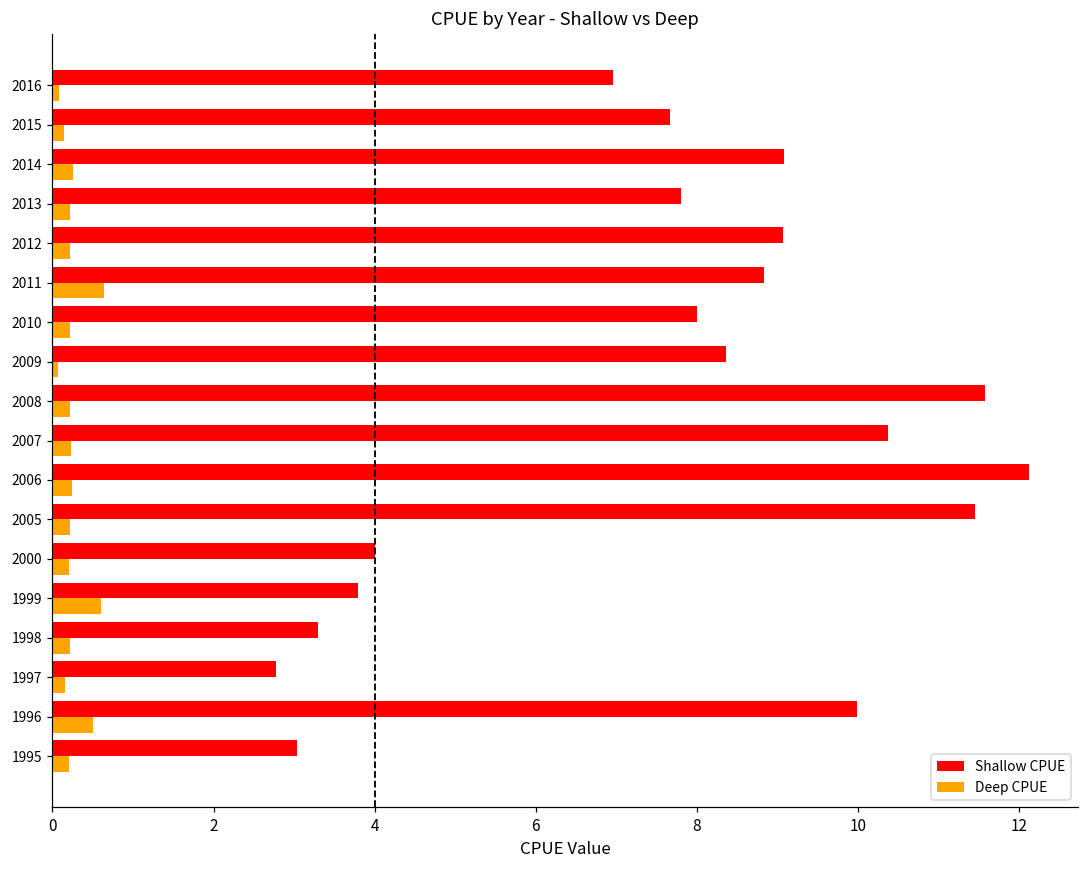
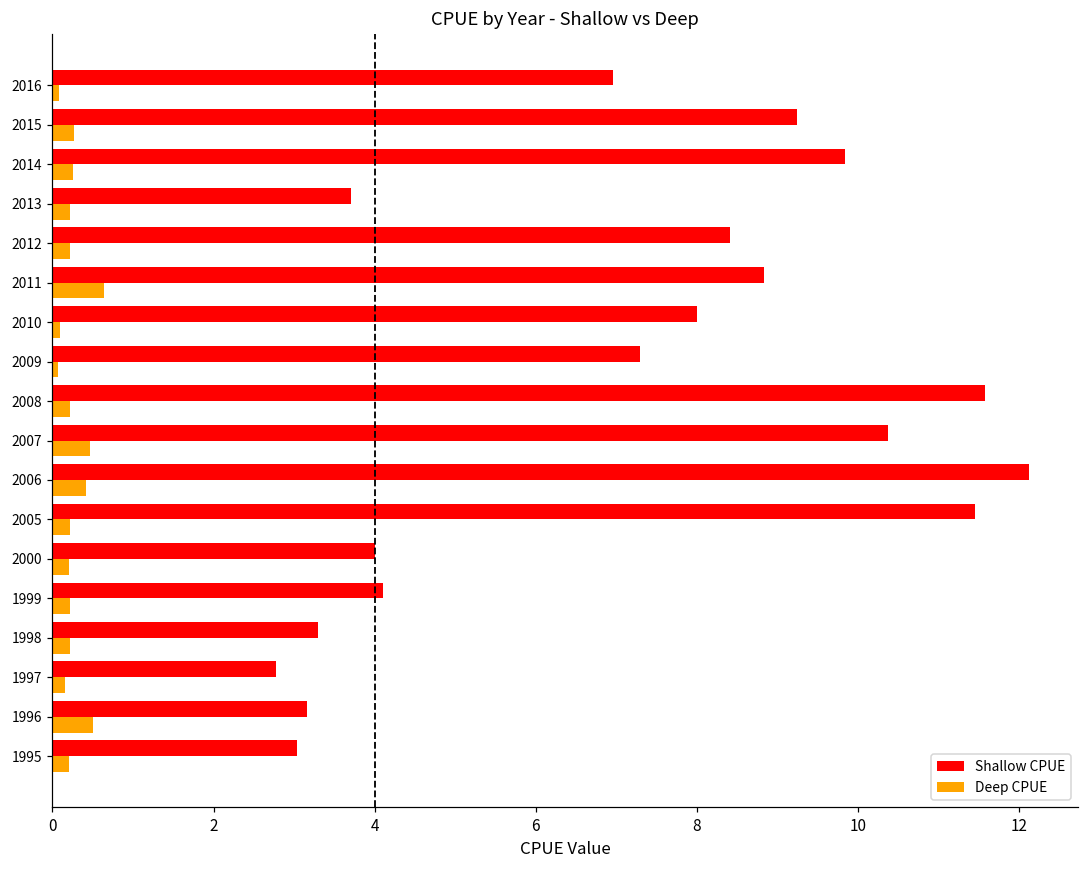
  {
    "Shallow CPUE": {
      "2016": 7.0,
-     "2015": 7.7,
-     "2014": 9.1,
-     "2013": 7.8,
-     "2012": 9.1,
+     "2015": 9.3,
+     "2014": 9.8,
+     "2013": 3.7,
+     "2012": 8.4,
      "2011": 8.8,
      "2010": 8.0,
-     "2009": 8.4,
+     "2009": 7.3,
      "2008": 11.6,
      "2007": 10.4,
      "2006": 12.1,
      "2005": 11.5,
      "2000": 4.0,
-     "1999": 3.8,
+     "1999": 4.1,
      "1998": 3.3,
      "1997": 2.8,
-     "1996": 10.0,
+     "1996": 3.2,
      "1995": 3.0
    },
    "Deep CPUE": {
      "2016": 0.1,
-     "2015": 0.1,
+     "2015": 0.3,
      "2014": 0.3,
      "2013": 0.2,
      "2012": 0.2,
      "2011": 0.6,
-     "2010": 0.2,
+     "2010": 0.1,
      "2009": 0.1,
      "2008": 0.2,
-     "2007": 0.2,
-     "2006": 0.2,
+     "2007": 0.5,
+     "2006": 0.4,
      "2005": 0.2,
      "2000": 0.2,
-     "1999": 0.6,
+     "1999": 0.2,
      "1998": 0.2,
      "1997": 0.2,
      "1996": 0.5,
      "1995": 0.2
    }
  }
